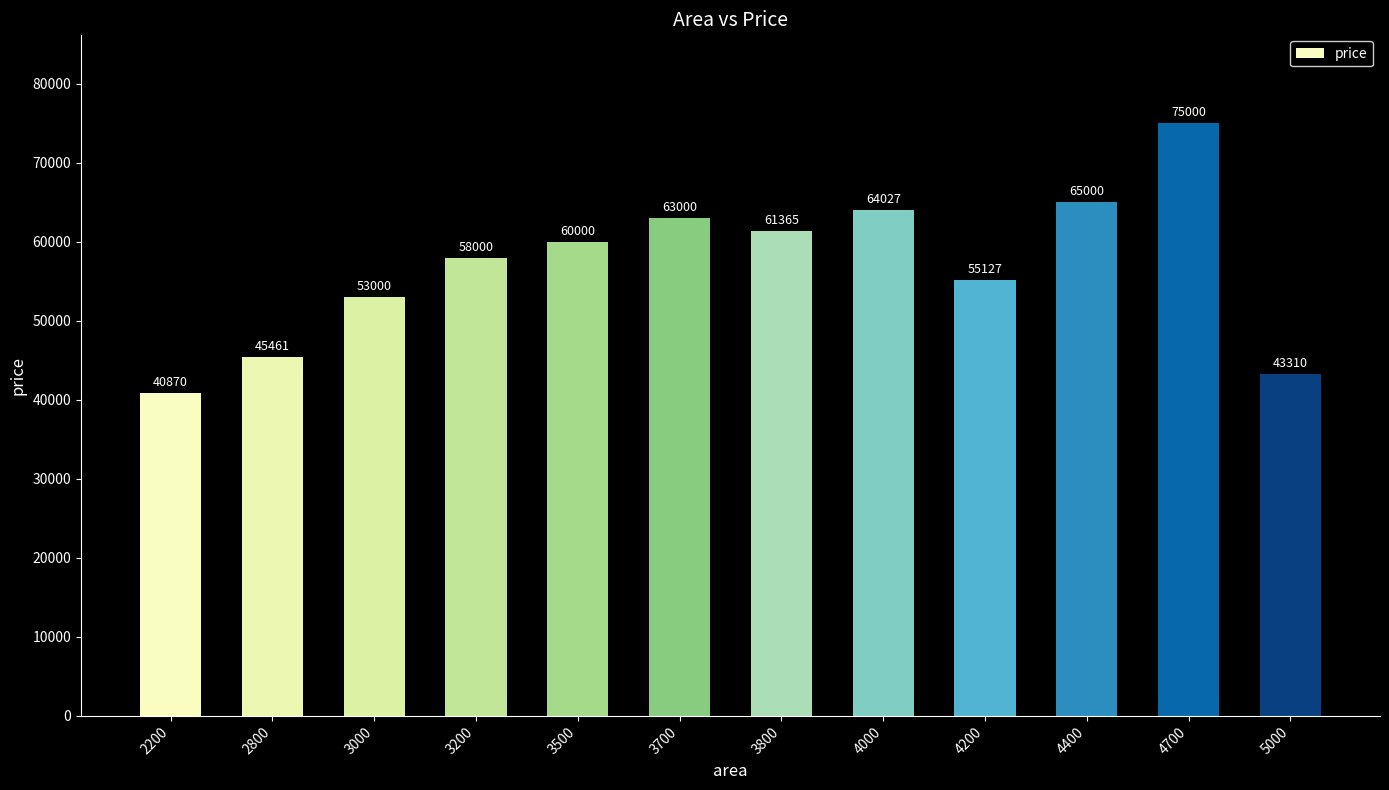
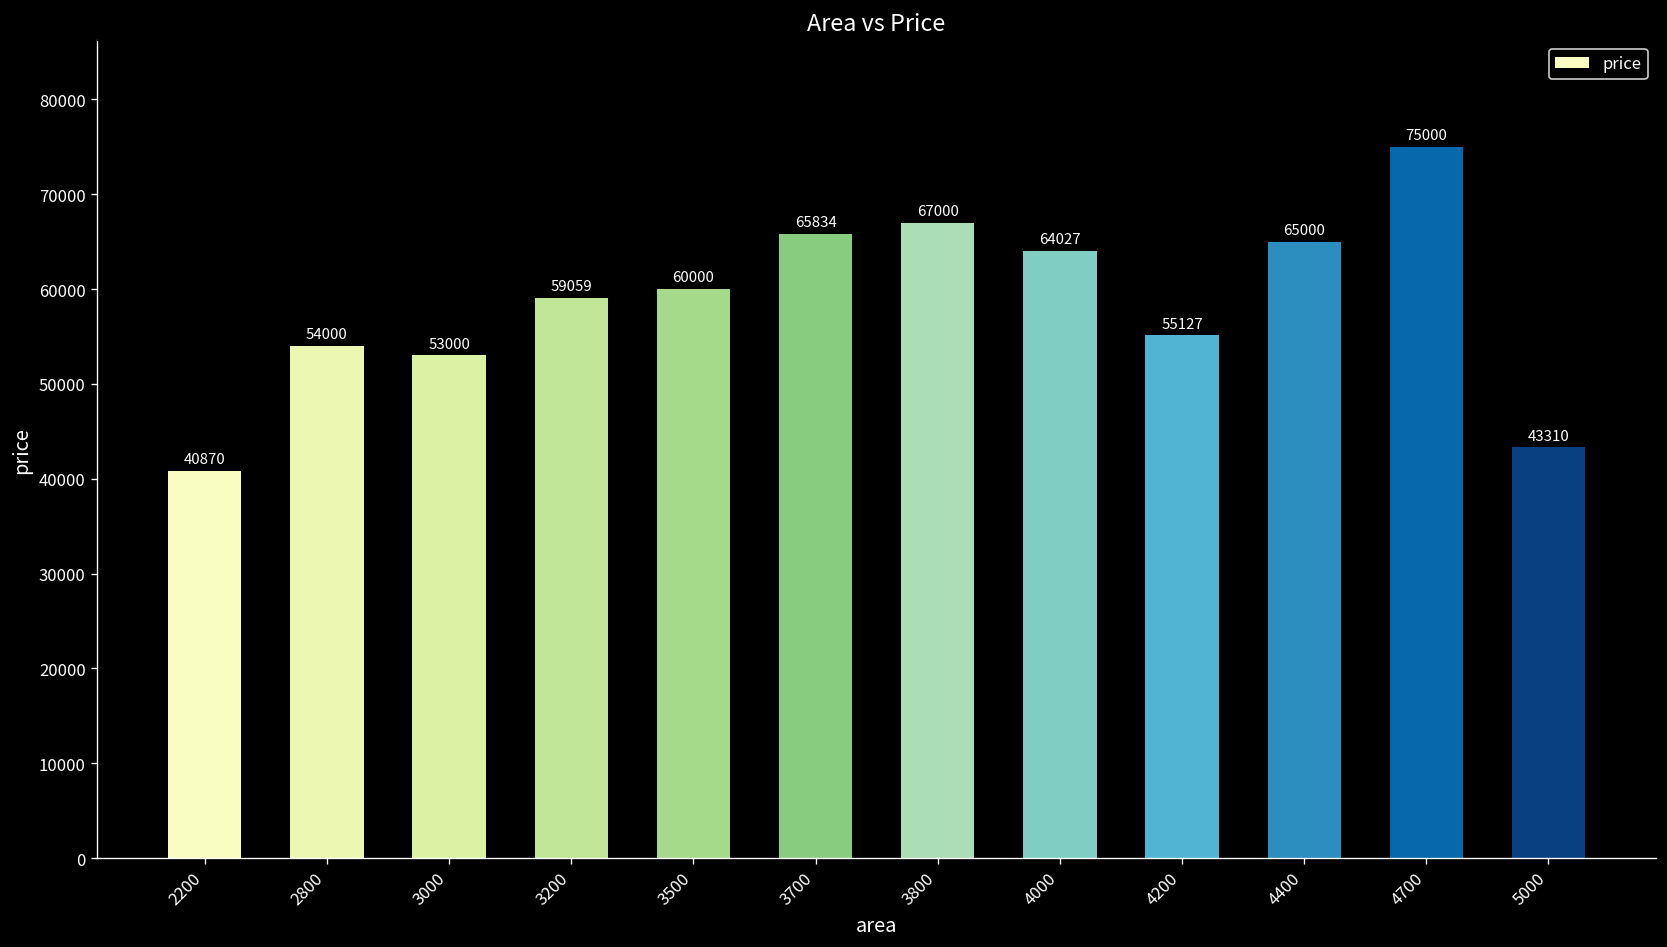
  {
    "2200": 40870,
-   "2800": 45461,
+   "2800": 54000,
    "3000": 53000,
-   "3200": 58000,
+   "3200": 59059,
    "3500": 60000,
-   "3700": 63000,
-   "3800": 61365,
+   "3700": 65834,
+   "3800": 67000,
    "4000": 64027,
    "4200": 55127,
    "4400": 65000,
    "4700": 75000,
    "5000": 43310
  }
